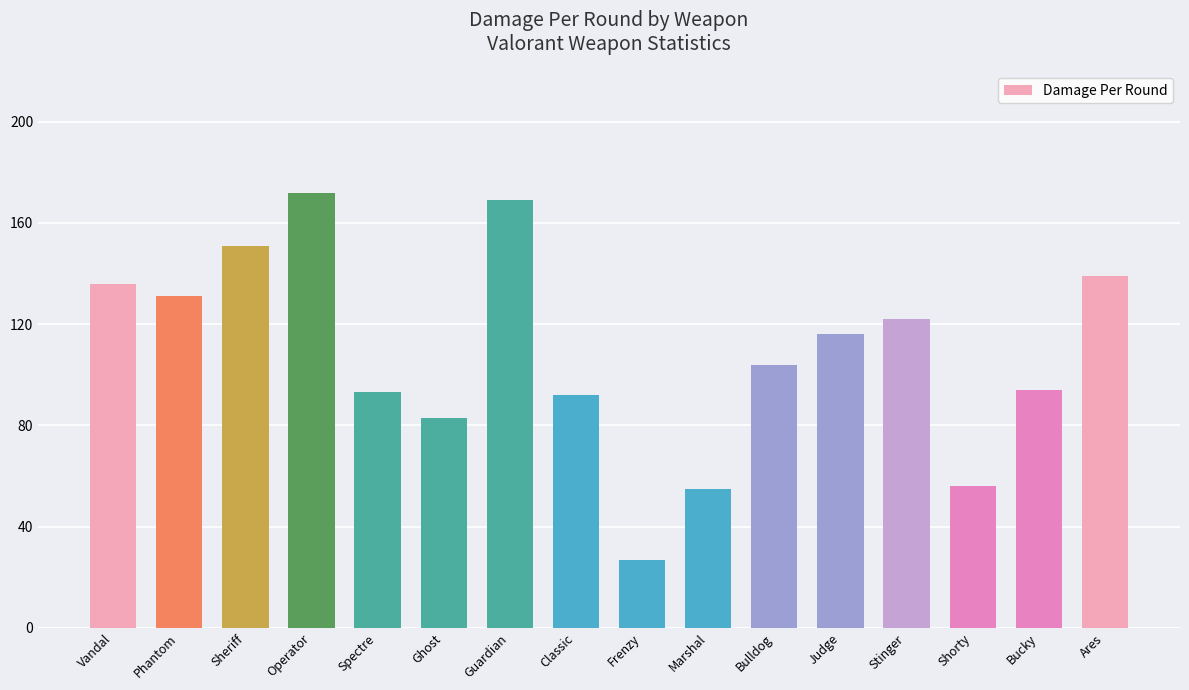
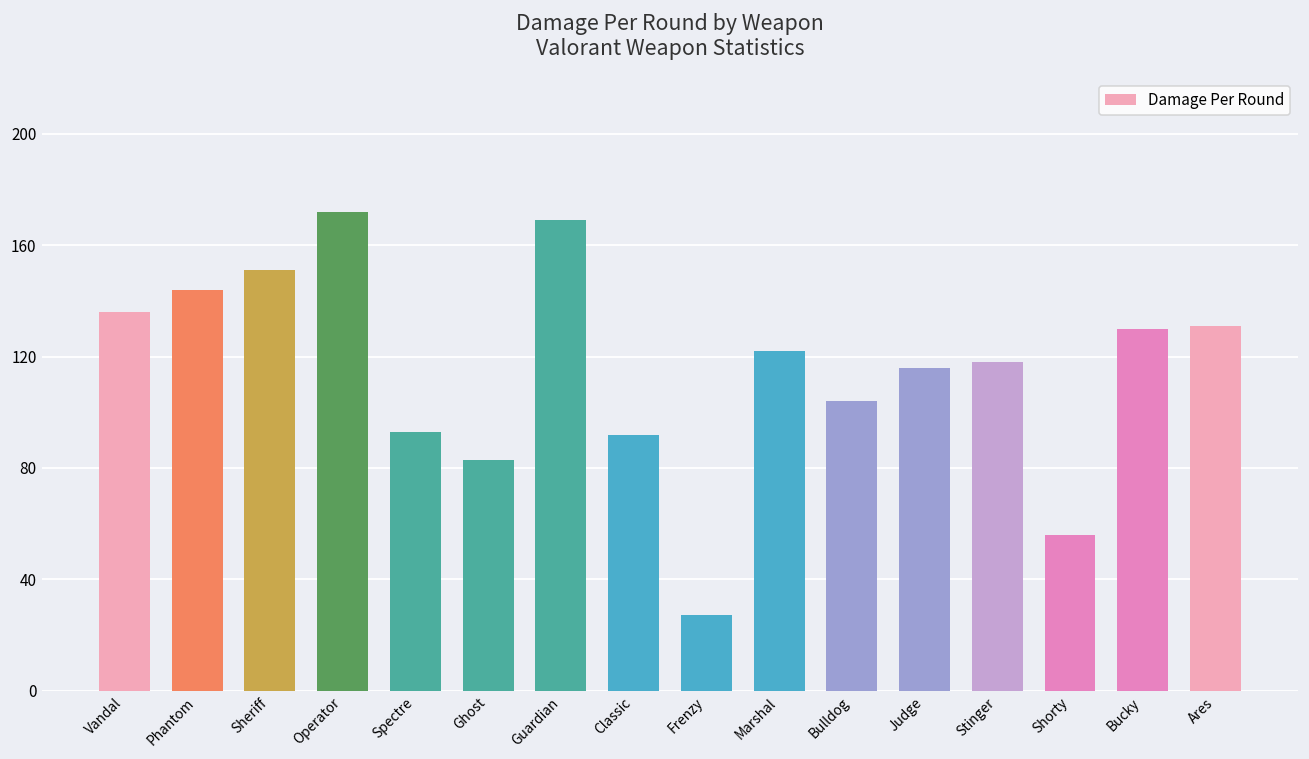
  {
    "Vandal": 136,
-   "Phantom": 131,
+   "Phantom": 144,
    "Sheriff": 151,
    "Operator": 172,
    "Spectre": 93,
    "Ghost": 83,
    "Guardian": 169,
    "Classic": 92,
    "Frenzy": 27,
-   "Marshal": 55,
+   "Marshal": 122,
    "Bulldog": 104,
    "Judge": 116,
-   "Stinger": 122,
+   "Stinger": 118,
    "Shorty": 56,
-   "Bucky": 94,
-   "Ares": 139
+   "Bucky": 130,
+   "Ares": 131
  }
